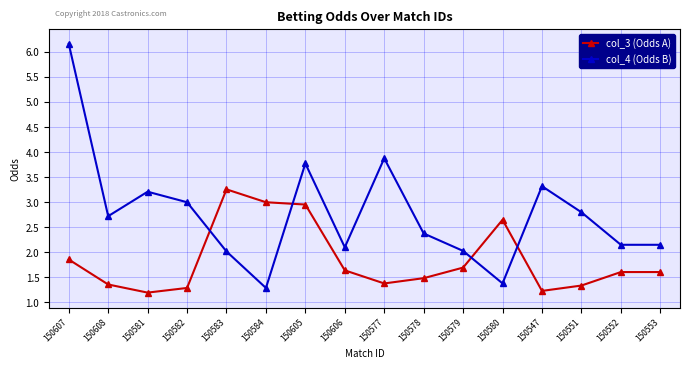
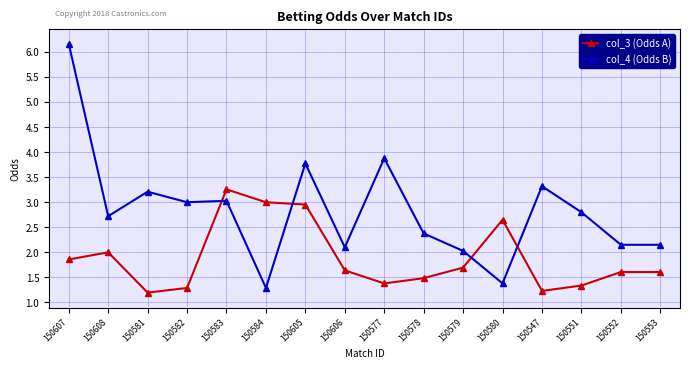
  {
    "col_3 (Odds A)": {
      "150607": 1.9,
-     "150608": 1.4,
+     "150608": 2.0,
      "150581": 1.2,
      "150582": 1.3,
      "150583": 3.3,
      "150584": 3.0,
      "150605": 3.0,
      "150606": 1.6,
      "150577": 1.4,
      "150578": 1.5,
      "150579": 1.7,
      "150580": 2.7,
      "150547": 1.2,
      "150551": 1.3,
      "150552": 1.6,
      "150553": 1.6
    },
    "col_4 (Odds B)": {
      "150607": 6.2,
      "150608": 2.7,
      "150581": 3.2,
      "150582": 3.0,
-     "150583": 2.0,
+     "150583": 3.0,
      "150584": 1.3,
      "150605": 3.8,
      "150606": 2.1,
      "150577": 3.9,
      "150578": 2.4,
      "150579": 2.0,
      "150580": 1.4,
      "150547": 3.3,
      "150551": 2.8,
      "150552": 2.2,
      "150553": 2.2
    }
  }
